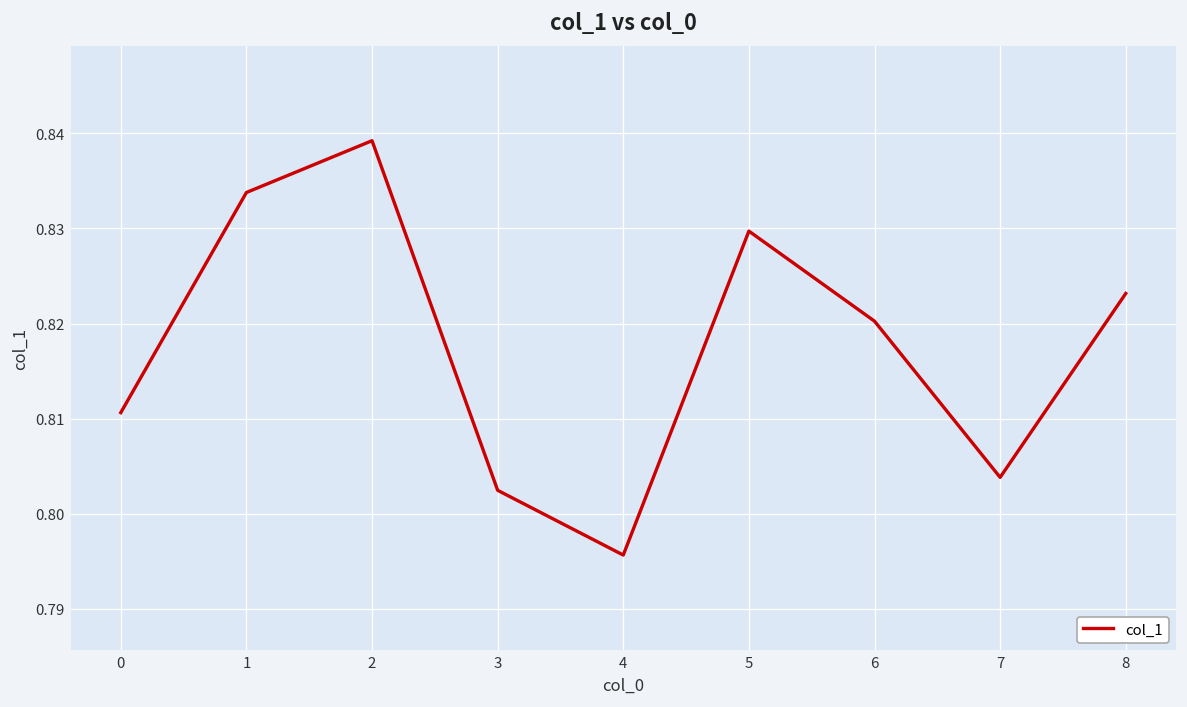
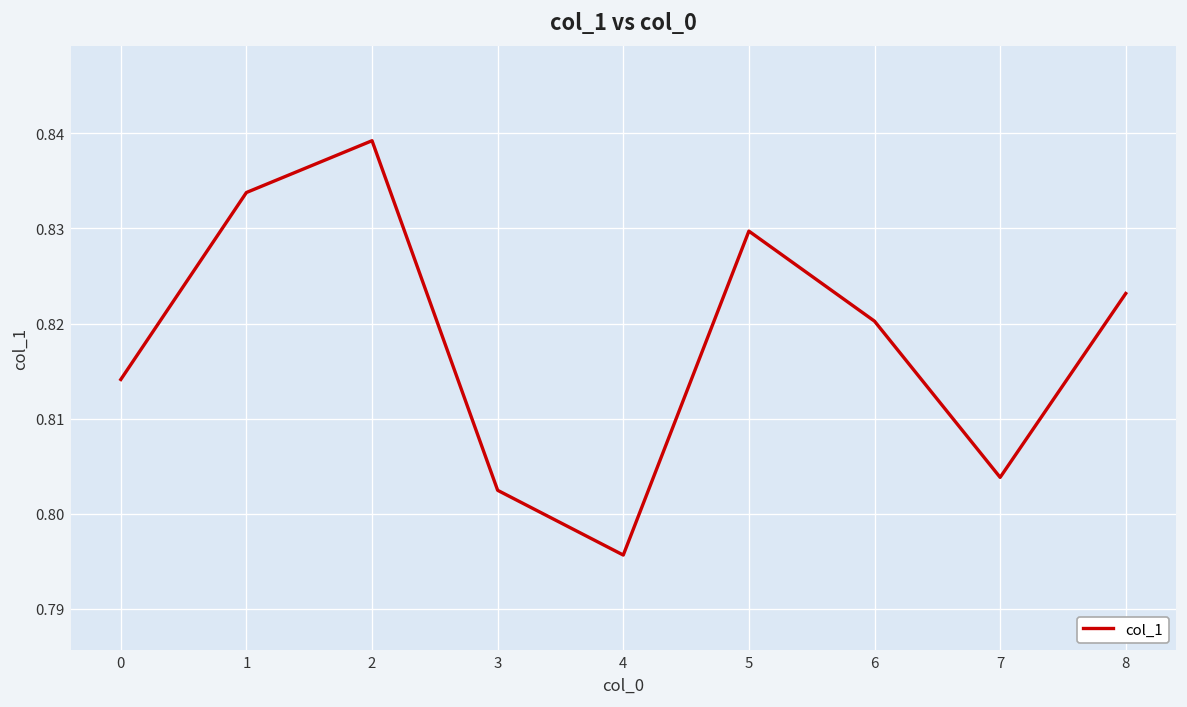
  {
-   "0": 0.811,
+   "0": 0.814,
    "1": 0.834,
    "2": 0.839,
    "3": 0.802,
    "4": 0.796,
    "5": 0.830,
    "6": 0.820,
    "7": 0.804,
    "8": 0.823
  }
